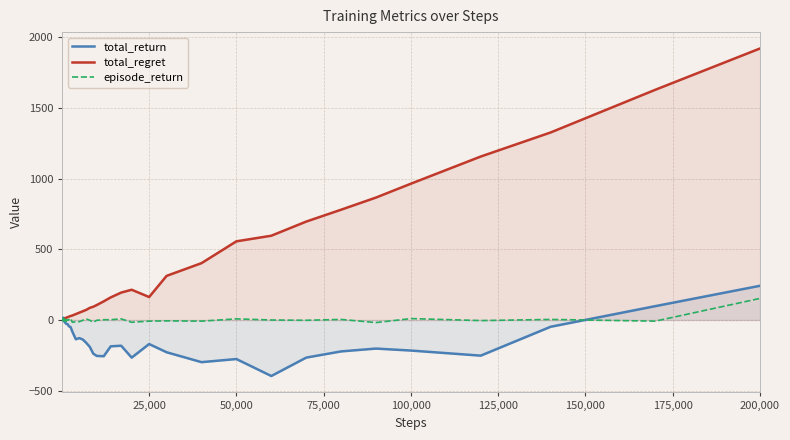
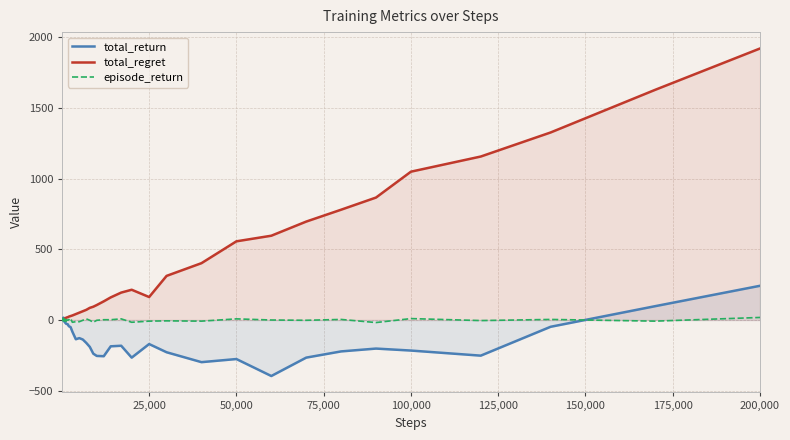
  {
    "total_regret": {
      "25,000": 160,
      "50,000": 560,
-     "100,000": 960,
+     "100,000": 1050,
      "200,000": 1920
    },
    "episode_return": {
-     "200,000": 150
+     "200,000": 20
    }
  }
